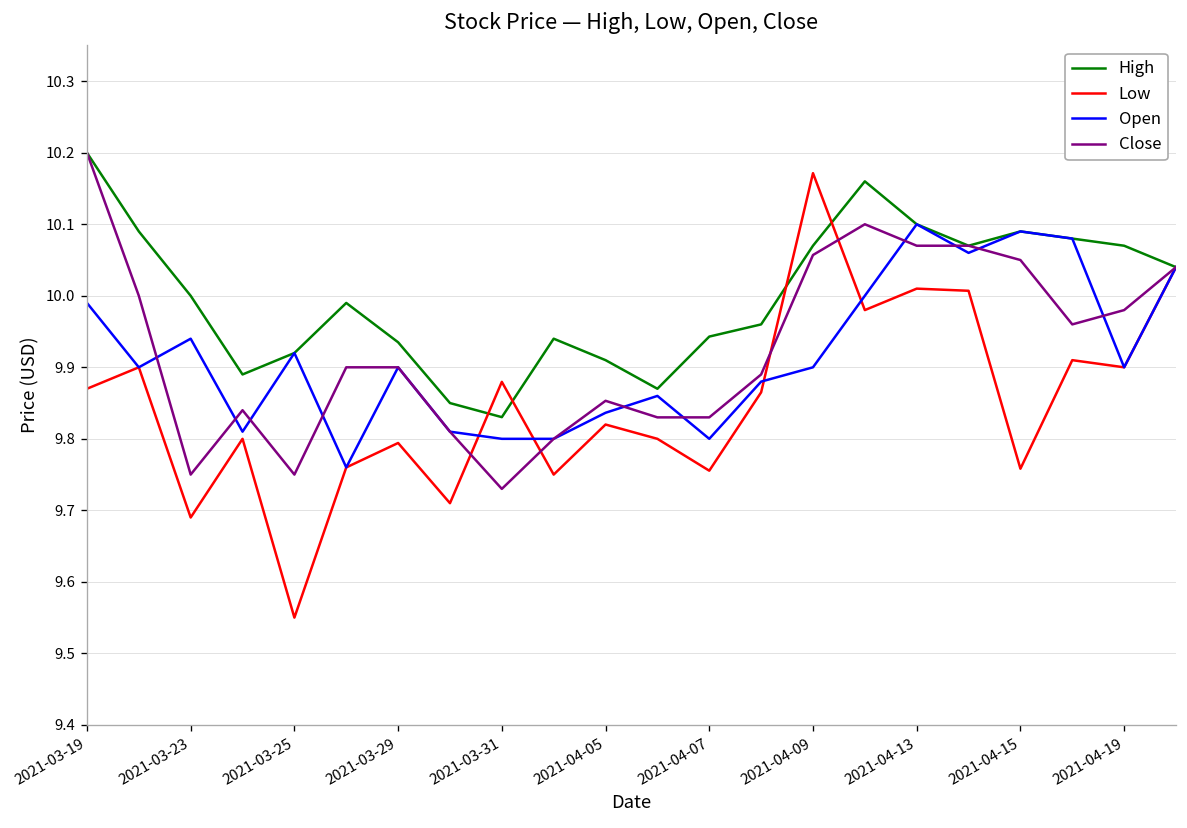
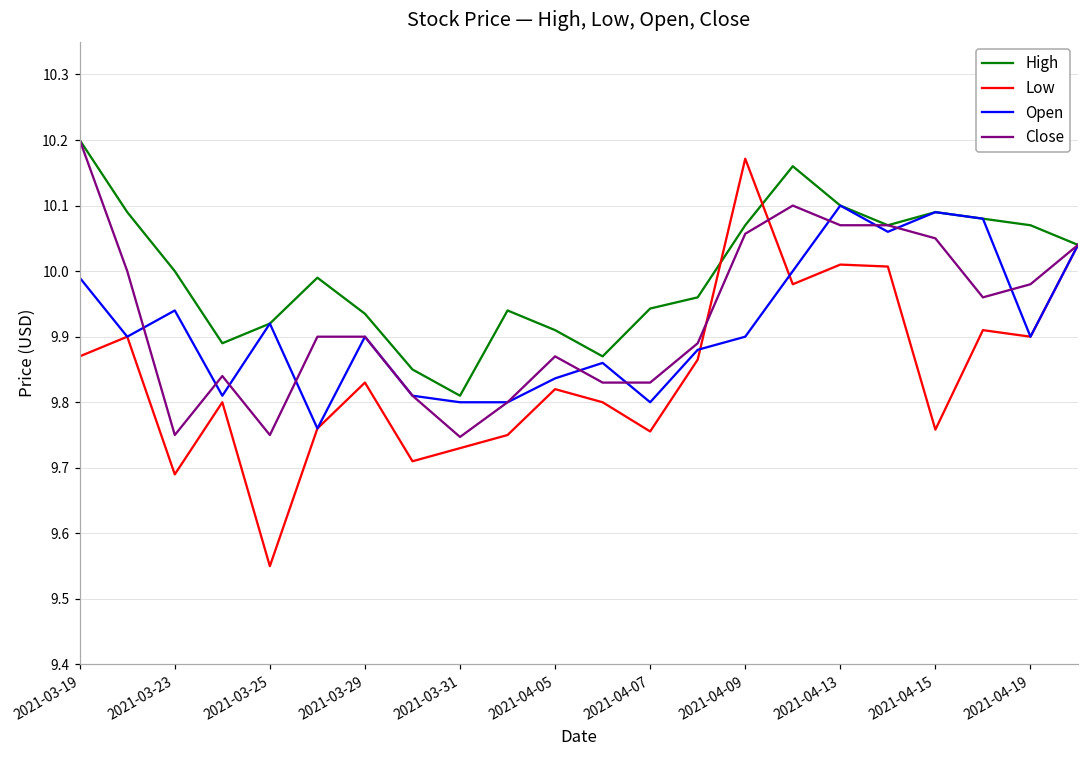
  {
    "High": {
      "2021-03-23": 10.00,
      "2021-03-29": 9.94,
-     "2021-03-31": 9.83,
+     "2021-03-31": 9.81,
      "2021-04-05": 9.91,
      "2021-04-07": 9.94,
      "2021-04-09": 10.07,
      "2021-04-19": 10.07
    },
    "Low": {
      "2021-03-19": 9.87,
      "2021-03-23": 9.69,
      "2021-03-25": 9.55,
-     "2021-03-29": 9.79,
-     "2021-03-31": 9.88,
+     "2021-03-29": 9.83,
+     "2021-03-31": 9.73,
      "2021-04-05": 9.82,
      "2021-04-07": 9.76,
      "2021-04-09": 10.17,
      "2021-04-13": 10.01,
      "2021-04-15": 9.76
    },
    "Open": {
      "2021-03-19": 9.99,
      "2021-03-23": 9.94,
      "2021-03-31": 9.80,
      "2021-04-05": 9.84,
      "2021-04-07": 9.80,
      "2021-04-09": 9.90
    },
    "Close": {
      "2021-03-23": 9.75,
      "2021-03-25": 9.75,
-     "2021-03-31": 9.73,
-     "2021-04-05": 9.85,
+     "2021-03-31": 9.75,
+     "2021-04-05": 9.87,
      "2021-04-07": 9.83,
      "2021-04-09": 10.06,
      "2021-04-13": 10.07,
      "2021-04-15": 10.05,
      "2021-04-19": 9.98
    }
  }
